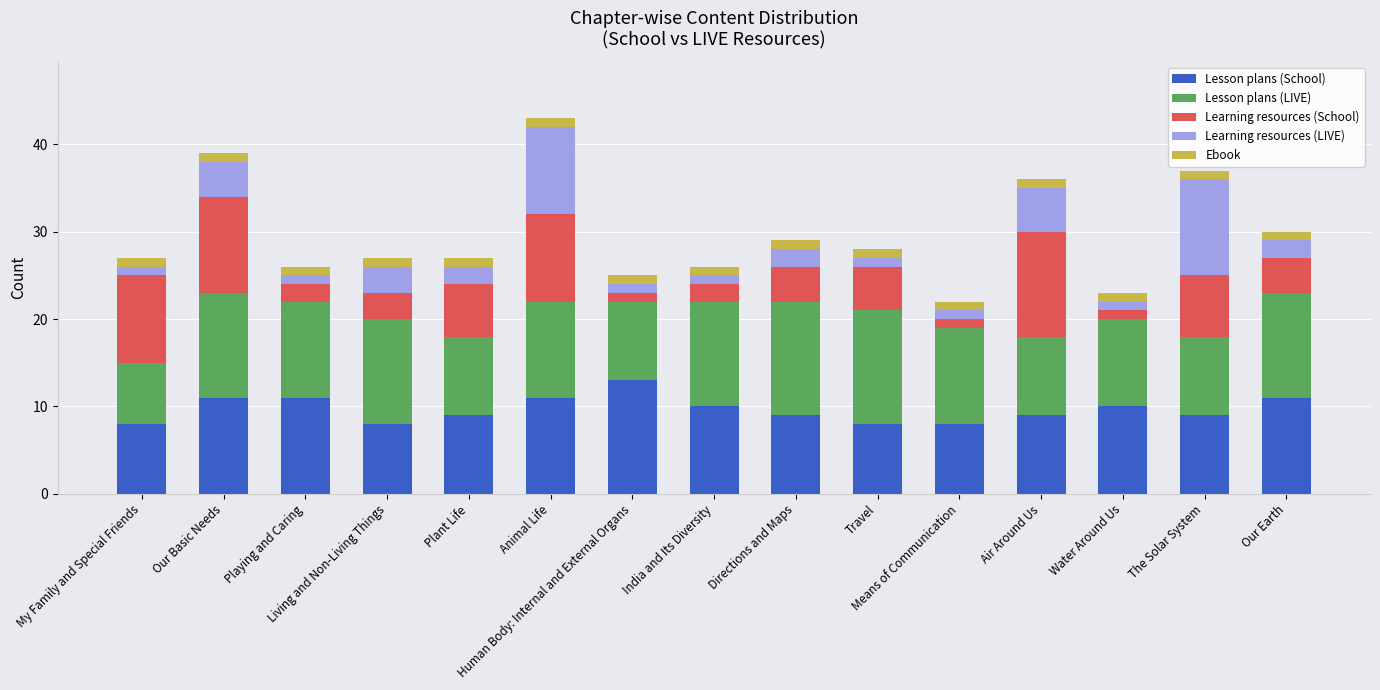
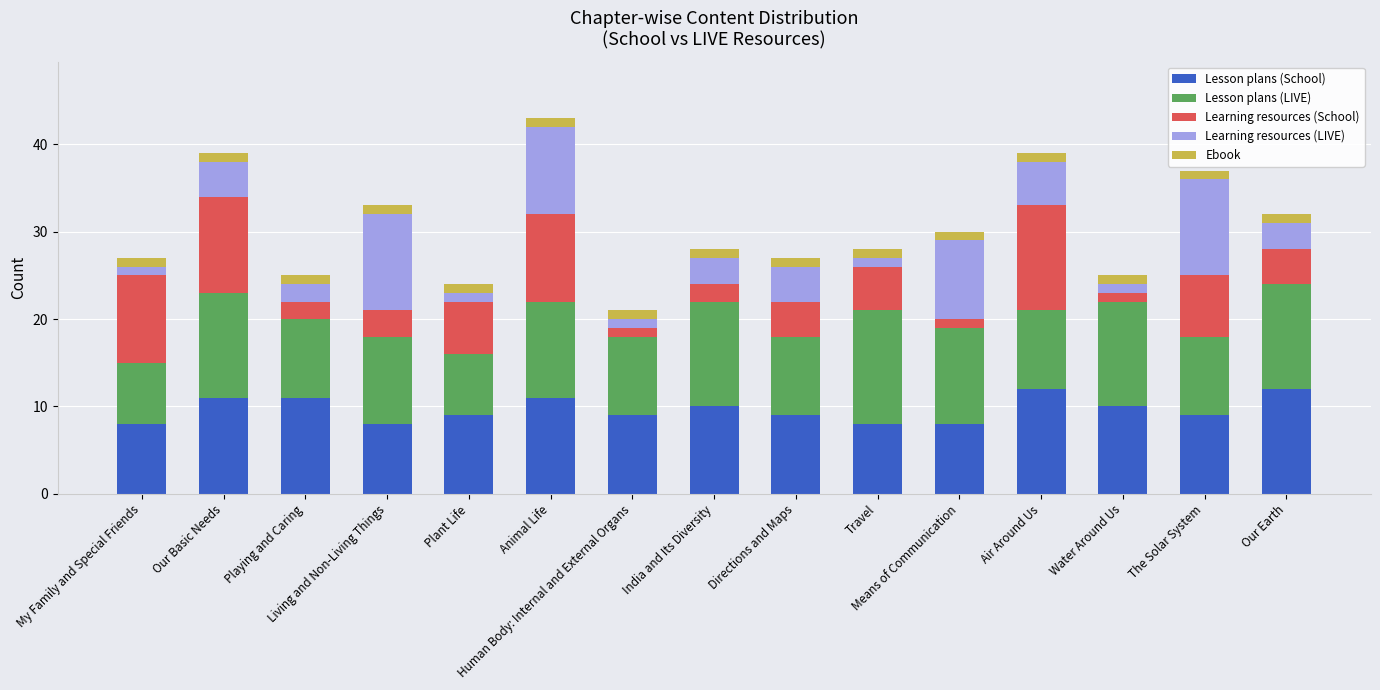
  {
    "Lesson plans (School)": {
      "My Family and Special Friends": 8,
      "Our Basic Needs": 11,
      "Playing and Caring": 11,
      "Living and Non-Living Things": 8,
      "Plant Life": 9,
      "Animal Life": 11,
-     "Human Body: Internal and External Organs": 13,
+     "Human Body: Internal and External Organs": 9,
      "India and Its Diversity": 10,
      "Directions and Maps": 9,
      "Travel": 8,
      "Means of Communication": 8,
-     "Air Around Us": 9,
+     "Air Around Us": 12,
      "Water Around Us": 10,
      "The Solar System": 9,
-     "Our Earth": 11
+     "Our Earth": 12
    },
    "Lesson plans (LIVE)": {
      "My Family and Special Friends": 7,
      "Our Basic Needs": 12,
-     "Playing and Caring": 11,
-     "Living and Non-Living Things": 12,
-     "Plant Life": 9,
+     "Playing and Caring": 9,
+     "Living and Non-Living Things": 10,
+     "Plant Life": 7,
      "Animal Life": 11,
      "Human Body: Internal and External Organs": 9,
      "India and Its Diversity": 12,
-     "Directions and Maps": 13,
+     "Directions and Maps": 9,
      "Travel": 13,
      "Means of Communication": 11,
      "Air Around Us": 9,
-     "Water Around Us": 10,
+     "Water Around Us": 12,
      "The Solar System": 9,
      "Our Earth": 12
    },
    "Learning resources (School)": {
      "My Family and Special Friends": 10,
      "Our Basic Needs": 11,
      "Playing and Caring": 2,
      "Living and Non-Living Things": 3,
      "Plant Life": 6,
      "Animal Life": 10,
      "Human Body: Internal and External Organs": 1,
      "India and Its Diversity": 2,
      "Directions and Maps": 4,
      "Travel": 5,
      "Means of Communication": 1,
      "Air Around Us": 12,
      "Water Around Us": 1,
      "The Solar System": 7,
      "Our Earth": 4
    },
    "Learning resources (LIVE)": {
      "My Family and Special Friends": 1,
      "Our Basic Needs": 4,
-     "Playing and Caring": 1,
-     "Living and Non-Living Things": 3,
-     "Plant Life": 2,
+     "Playing and Caring": 2,
+     "Living and Non-Living Things": 11,
+     "Plant Life": 1,
      "Animal Life": 10,
      "Human Body: Internal and External Organs": 1,
-     "India and Its Diversity": 1,
-     "Directions and Maps": 2,
+     "India and Its Diversity": 3,
+     "Directions and Maps": 4,
      "Travel": 1,
-     "Means of Communication": 1,
+     "Means of Communication": 9,
      "Air Around Us": 5,
      "Water Around Us": 1,
      "The Solar System": 11,
-     "Our Earth": 2
+     "Our Earth": 3
    },
    "Ebook": {
      "My Family and Special Friends": 1,
      "Our Basic Needs": 1,
      "Playing and Caring": 1,
      "Living and Non-Living Things": 1,
      "Plant Life": 1,
      "Animal Life": 1,
      "Human Body: Internal and External Organs": 1,
      "India and Its Diversity": 1,
      "Directions and Maps": 1,
      "Travel": 1,
      "Means of Communication": 1,
      "Air Around Us": 1,
      "Water Around Us": 1,
      "The Solar System": 1,
      "Our Earth": 1
    }
  }
